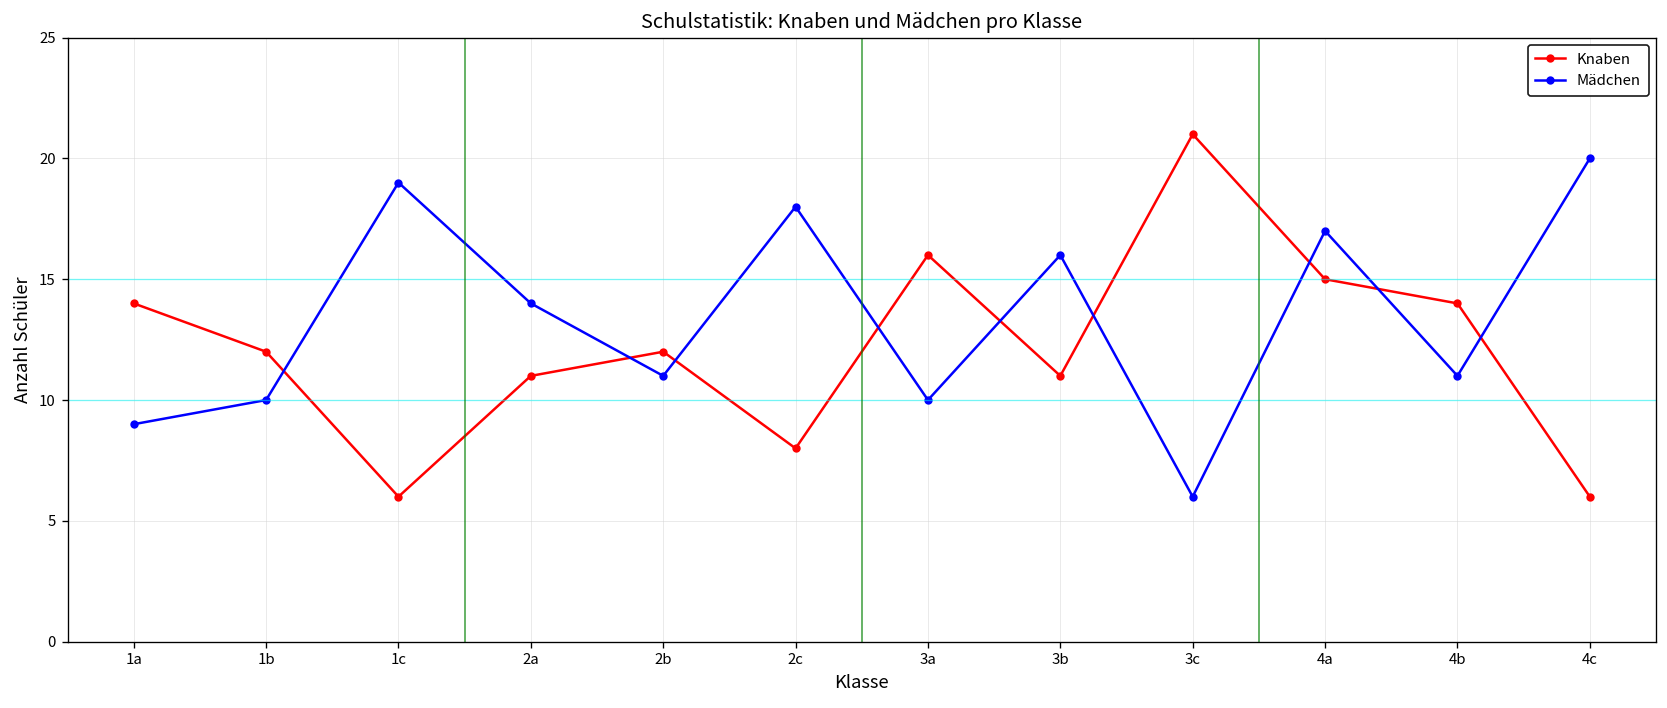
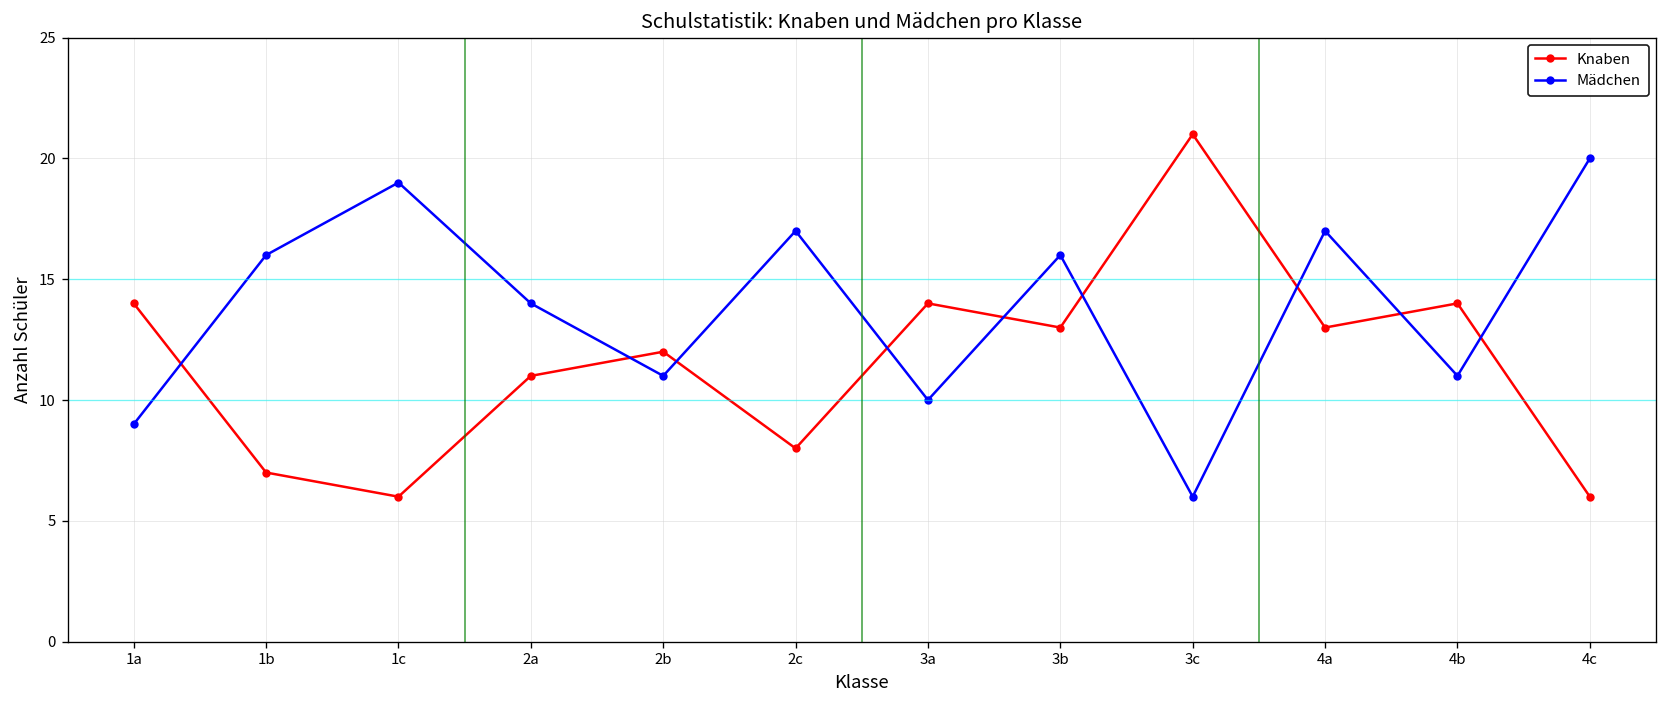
  {
    "Knaben": {
      "1a": 14,
-     "1b": 12,
+     "1b": 7,
      "1c": 6,
      "2a": 11,
      "2b": 12,
      "2c": 8,
-     "3a": 16,
-     "3b": 11,
+     "3a": 14,
+     "3b": 13,
      "3c": 21,
-     "4a": 15,
+     "4a": 13,
      "4b": 14,
      "4c": 6
    },
    "Mädchen": {
      "1a": 9,
-     "1b": 10,
+     "1b": 16,
      "1c": 19,
      "2a": 14,
      "2b": 11,
-     "2c": 18,
+     "2c": 17,
      "3a": 10,
      "3b": 16,
      "3c": 6,
      "4a": 17,
      "4b": 11,
      "4c": 20
    }
  }
